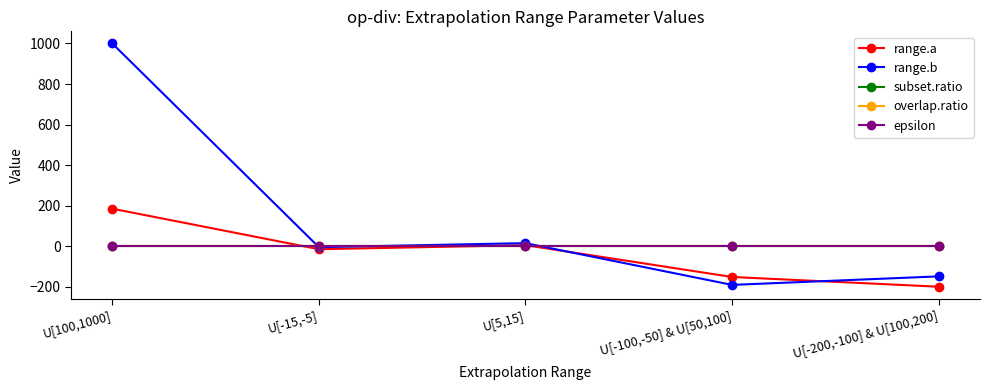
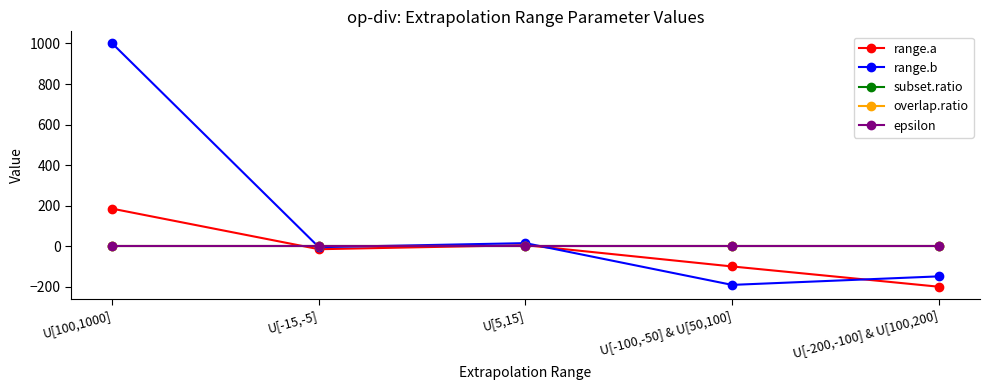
  {
    "range.a": {
      "U[100,1000]": 190,
-     "U[-100,-50] & U[50,100]": -150,
+     "U[-100,-50] & U[50,100]": -100,
      "U[-200,-100] & U[100,200]": -200
    },
    "range.b": {
      "U[100,1000]": 1000,
      "U[-100,-50] & U[50,100]": -190,
      "U[-200,-100] & U[100,200]": -150
    },
    "epsilon": {
      "U[100,1000]": 0,
      "U[-100,-50] & U[50,100]": 0,
      "U[-200,-100] & U[100,200]": 0
    }
  }
